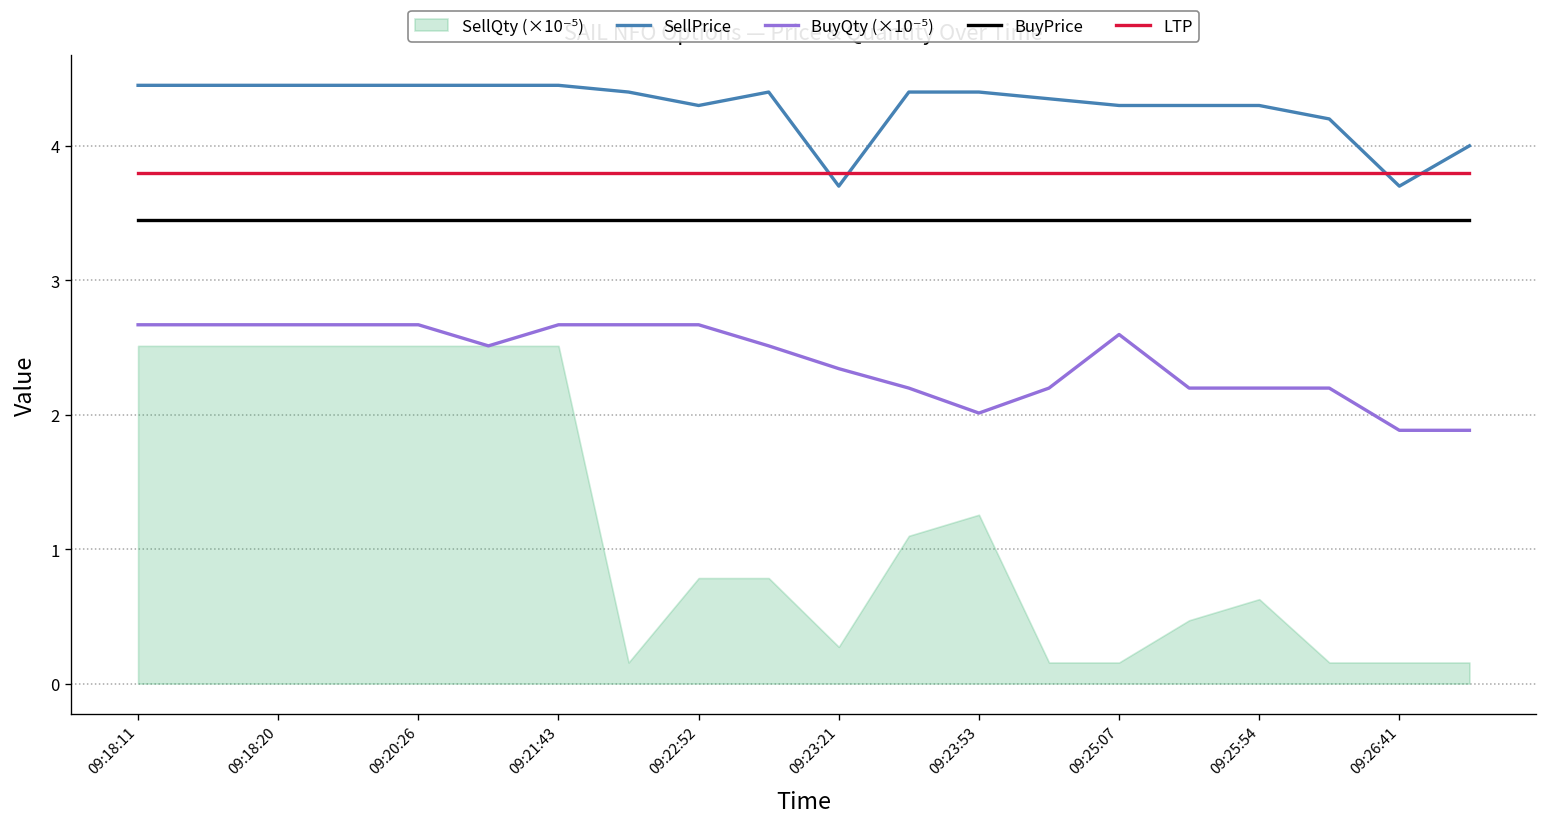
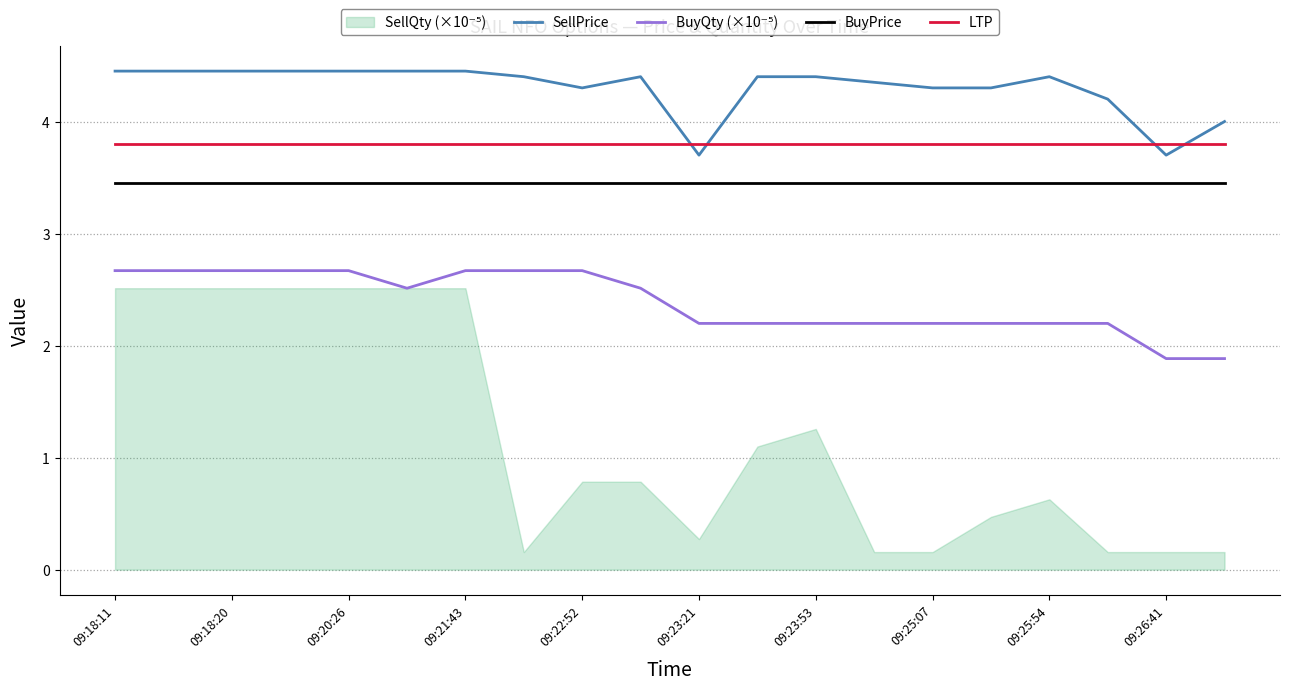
  {
    "SellPrice": {
      "09:18:20": 4.45,
      "09:20:26": 4.45,
      "09:21:43": 4.45,
      "09:22:52": 4.3,
      "09:23:21": 3.7,
      "09:23:53": 4.4,
      "09:25:07": 4.3,
-     "09:25:54": 4.3,
+     "09:25:54": 4.4,
      "09:26:41": 3.7
    },
    "SellQty (×10⁻⁵)": {
      "09:18:20": 2.51,
      "09:20:26": 2.51,
      "09:21:43": 2.51,
      "09:22:52": 0.79,
      "09:23:21": 0.27,
      "09:23:53": 1.26,
      "09:25:07": 0.16,
      "09:25:54": 0.63,
      "09:26:41": 0.16
    },
    "BuyQty (×10⁻⁵)": {
      "09:18:20": 2.67,
      "09:20:26": 2.67,
      "09:21:43": 2.67,
      "09:22:52": 2.67,
-     "09:23:21": 2.34,
-     "09:23:53": 2.01,
-     "09:25:07": 2.60,
+     "09:23:21": 2.20,
+     "09:23:53": 2.20,
+     "09:25:07": 2.20,
      "09:25:54": 2.20,
      "09:26:41": 1.88
    },
    "BuyPrice": {
      "09:18:20": 3.45,
      "09:20:26": 3.45,
      "09:21:43": 3.45,
      "09:22:52": 3.45,
      "09:23:21": 3.45,
      "09:23:53": 3.45,
      "09:25:07": 3.45,
      "09:25:54": 3.45,
      "09:26:41": 3.45
    },
    "LTP": {
      "09:18:20": 3.80,
      "09:20:26": 3.80,
      "09:21:43": 3.80,
      "09:22:52": 3.80,
      "09:23:21": 3.80,
      "09:23:53": 3.80,
      "09:25:07": 3.80,
      "09:25:54": 3.80,
      "09:26:41": 3.80
    }
  }
